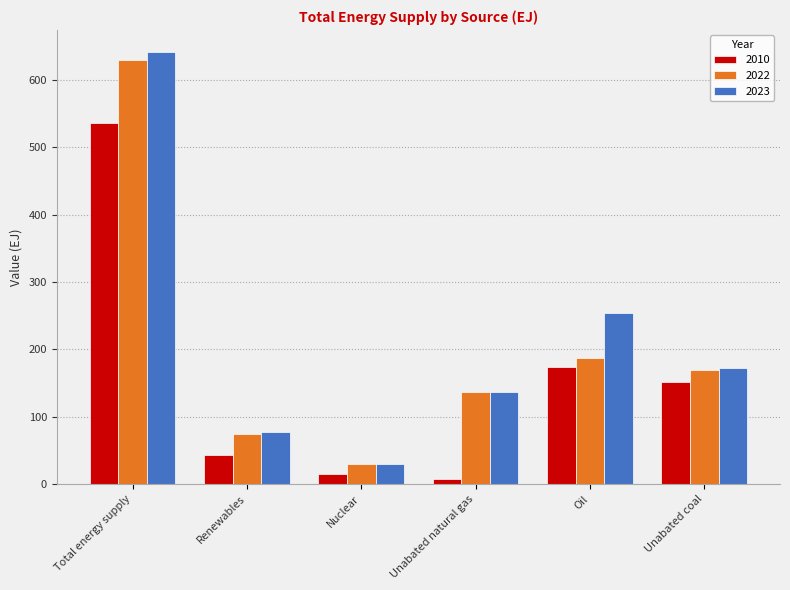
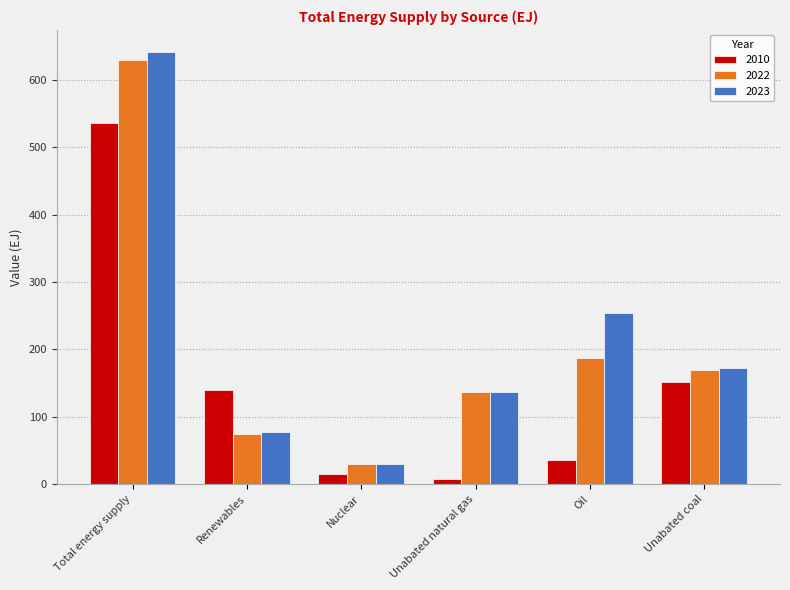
  {
    "2010": {
      "Total energy supply": 540,
-     "Renewables": 40,
+     "Renewables": 140,
      "Nuclear": 10,
      "Unabated natural gas": 10,
-     "Oil": 170,
+     "Oil": 40,
      "Unabated coal": 150
    },
    "2022": {
      "Total energy supply": 630,
      "Renewables": 70,
      "Nuclear": 30,
      "Unabated natural gas": 140,
      "Oil": 190,
      "Unabated coal": 170
    },
    "2023": {
      "Total energy supply": 640,
      "Renewables": 80,
      "Nuclear": 30,
      "Unabated natural gas": 140,
      "Oil": 250,
      "Unabated coal": 170
    }
  }
